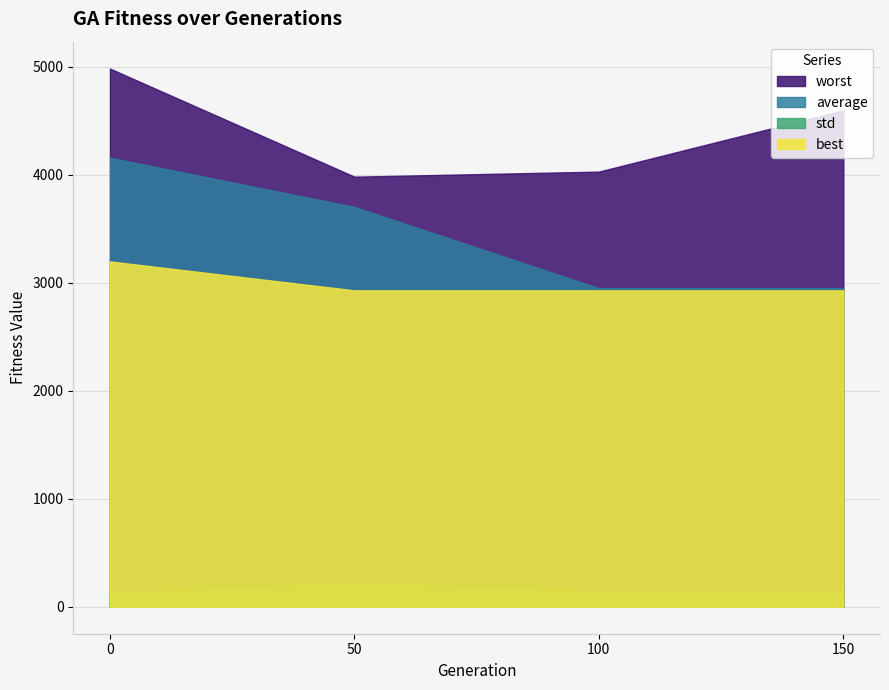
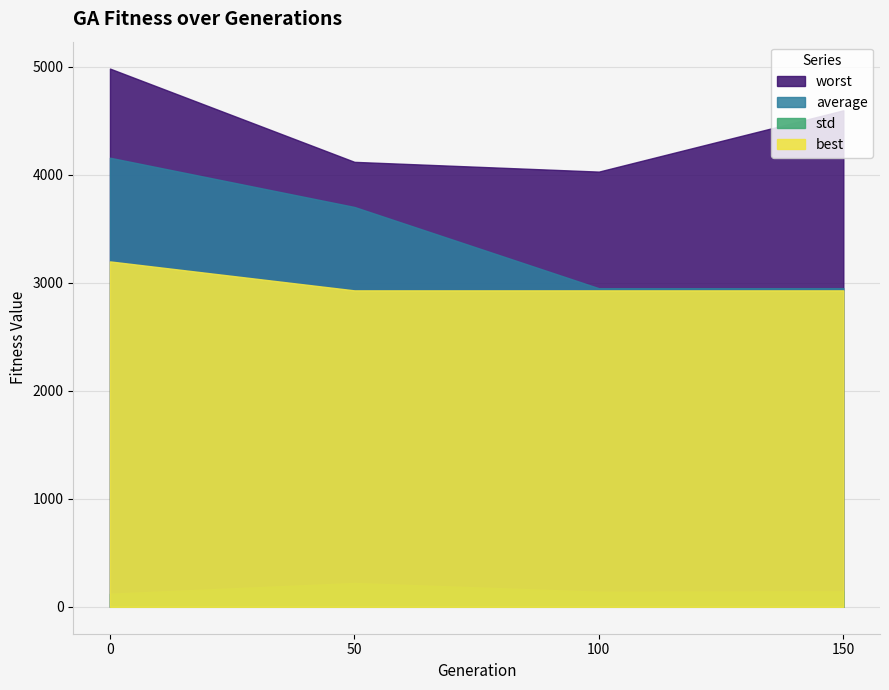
  {
    "worst": {
      "0": 4980,
-     "50": 3980,
+     "50": 4120,
      "100": 4030
    },
    "average": {
      "0": 4160,
      "50": 3700
    },
    "std": {
      "0": 120,
      "50": 220,
      "100": 140,
      "150": 140
    },
    "best": {
      "0": 3200,
      "50": 2930
    }
  }
